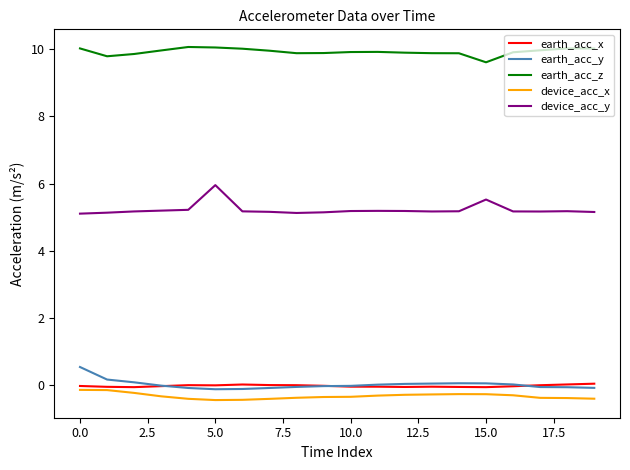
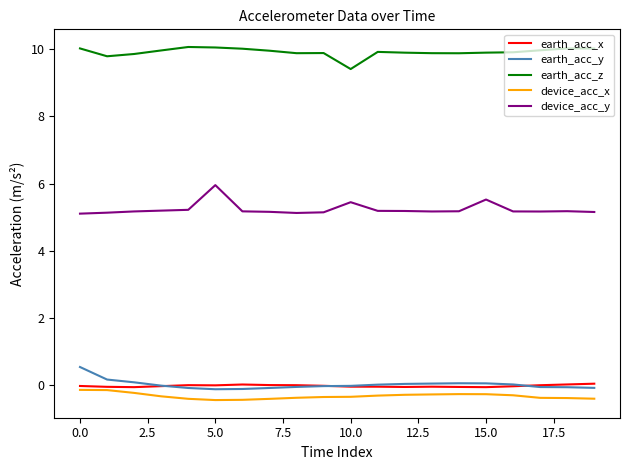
  {
    "earth_acc_x": {
      "0.0": 0.0,
      "5.0": 0.0,
      "15.0": -0.1
    },
    "earth_acc_y": {
      "0.0": 0.5,
      "5.0": -0.1,
      "15.0": 0.1
    },
    "earth_acc_z": {
      "0.0": 10.0,
      "5.0": 10.0,
-     "10.0": 9.9,
-     "15.0": 9.6
+     "10.0": 9.4,
+     "15.0": 9.9
    },
    "device_acc_x": {
      "0.0": -0.1,
      "5.0": -0.4,
      "10.0": -0.3,
      "15.0": -0.3
    },
    "device_acc_y": {
      "0.0": 5.1,
      "5.0": 6.0,
-     "10.0": 5.2,
+     "10.0": 5.4,
      "15.0": 5.5
    }
  }
